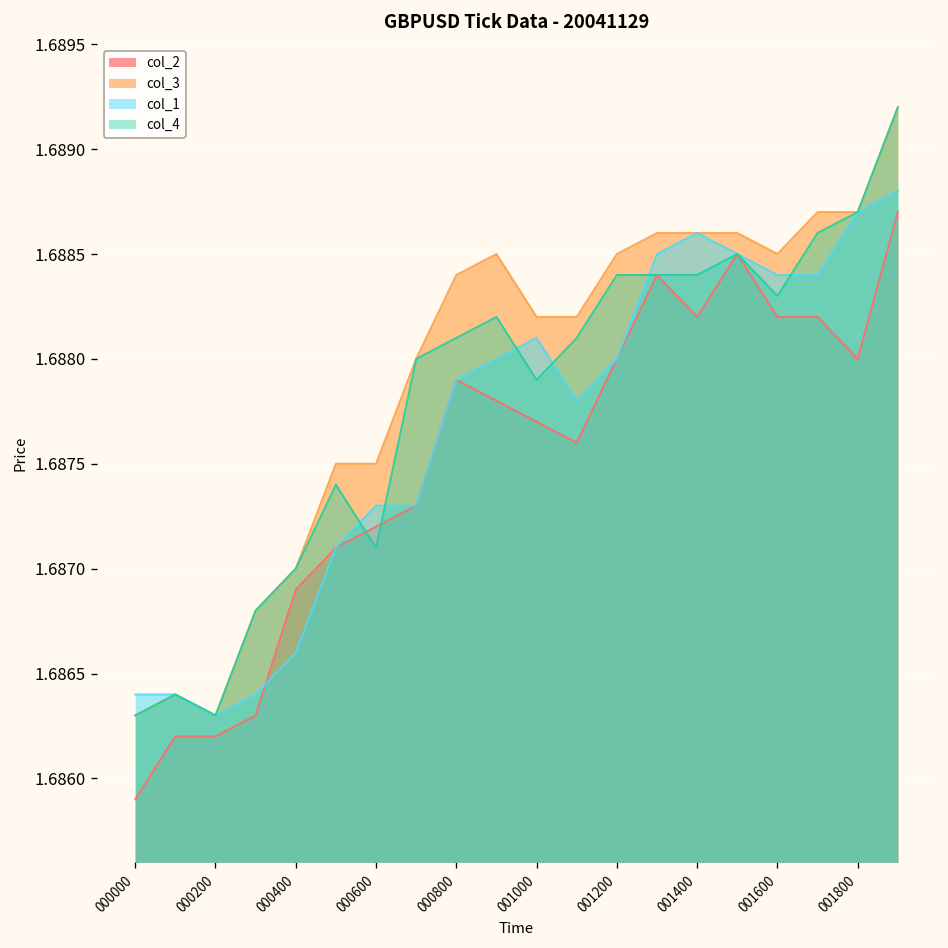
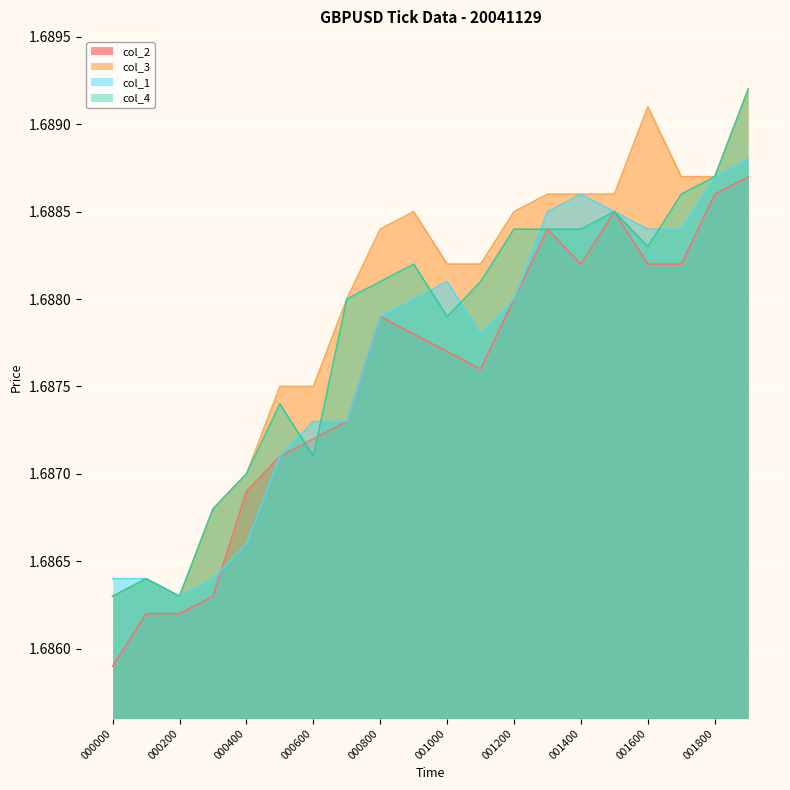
  {
    "col_2": {
      "000000": 1.6859,
      "000200": 1.6862,
      "000400": 1.6869,
      "000600": 1.6872,
      "001000": 1.6877,
      "001400": 1.6882,
      "001600": 1.6882,
-     "001800": 1.6880
+     "001800": 1.6886
    },
    "col_3": {
      "000600": 1.6875,
      "000800": 1.6884,
      "001000": 1.6882,
      "001200": 1.6885,
-     "001600": 1.6885
+     "001600": 1.6891
    }
  }
